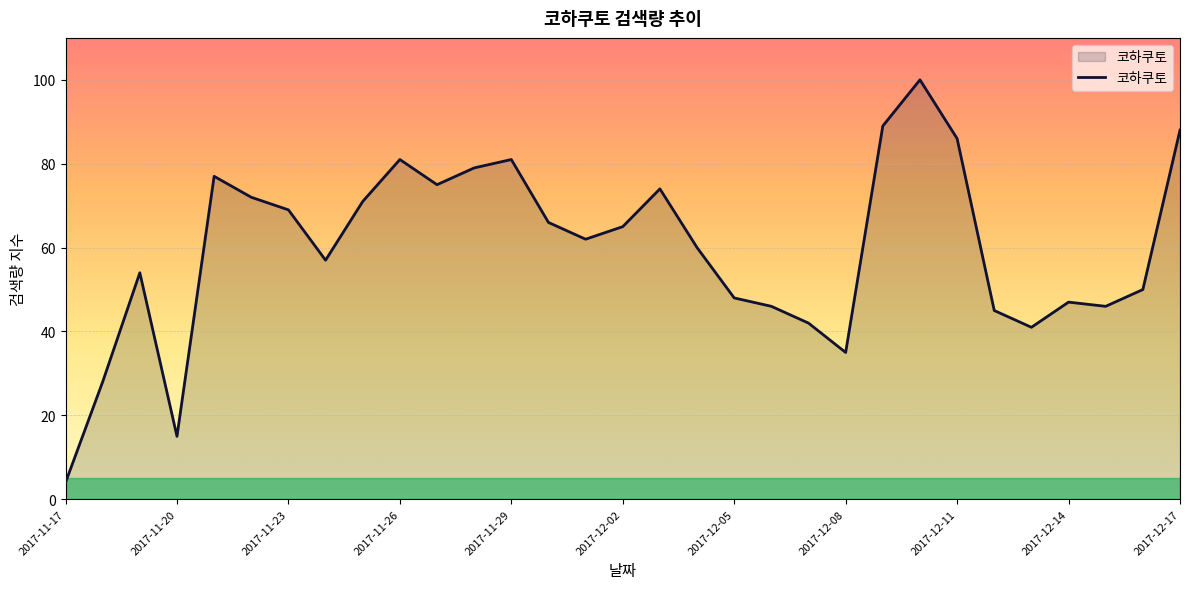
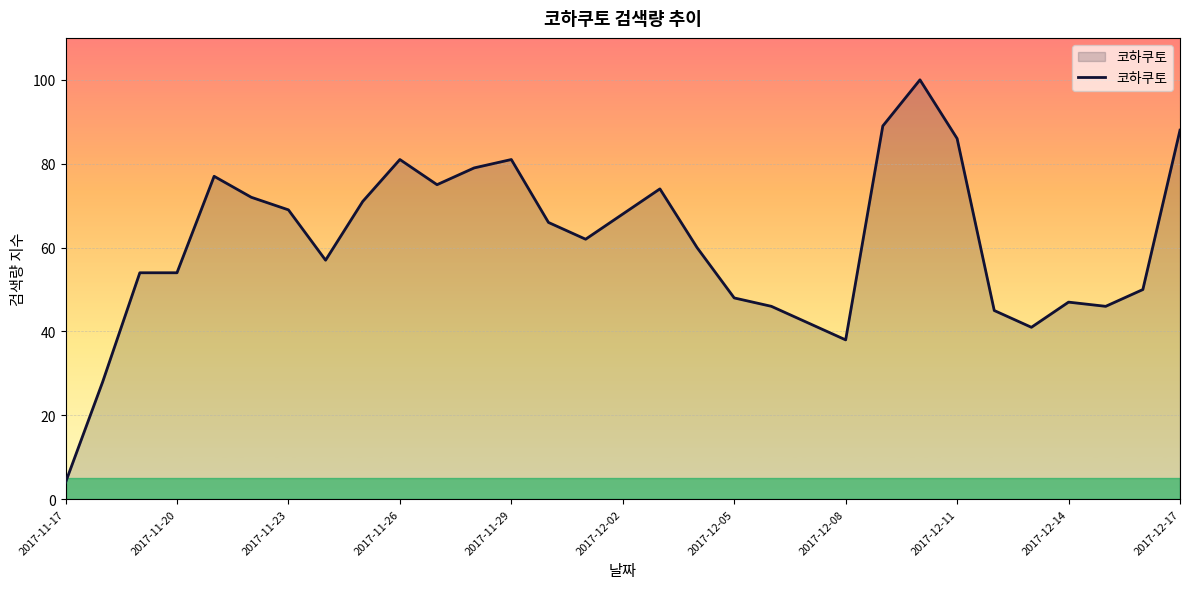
  {
-   "2017-11-20": 15,
+   "2017-11-20": 54,
    "2017-11-23": 69,
    "2017-11-26": 81,
    "2017-11-29": 81,
-   "2017-12-02": 65,
+   "2017-12-02": 68,
    "2017-12-05": 48,
-   "2017-12-08": 35,
+   "2017-12-08": 38,
    "2017-12-11": 86,
    "2017-12-14": 47,
    "2017-12-17": 88
  }
